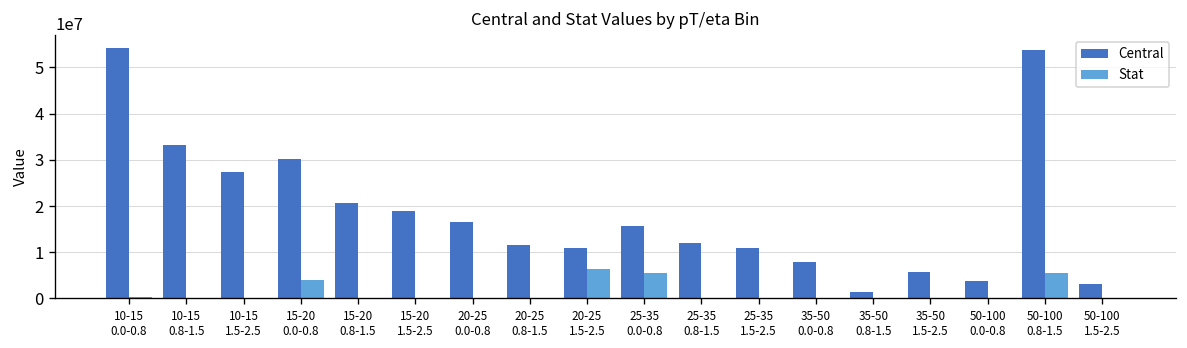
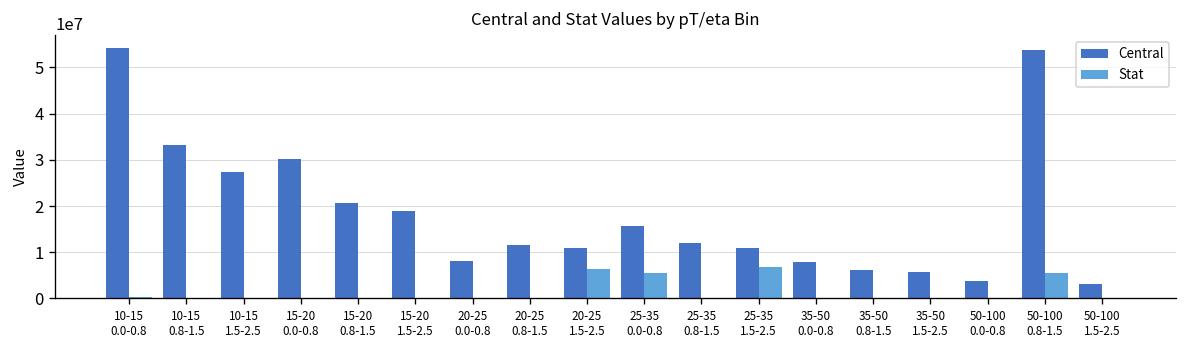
  {
    "Central": {
      "10-15 0.0-0.8": 54000000,
      "10-15 0.8-1.5": 33000000,
      "10-15 1.5-2.5": 27000000,
      "15-20 0.0-0.8": 30000000,
      "15-20 0.8-1.5": 21000000,
      "15-20 1.5-2.5": 19000000,
-     "20-25 0.0-0.8": 16000000,
+     "20-25 0.0-0.8": 8000000,
      "20-25 0.8-1.5": 12000000,
      "20-25 1.5-2.5": 11000000,
      "25-35 0.0-0.8": 16000000,
      "25-35 0.8-1.5": 12000000,
      "25-35 1.5-2.5": 11000000,
      "35-50 0.0-0.8": 8000000,
-     "35-50 0.8-1.5": 1000000,
+     "35-50 0.8-1.5": 6000000,
      "35-50 1.5-2.5": 6000000,
      "50-100 0.0-0.8": 4000000,
      "50-100 0.8-1.5": 54000000,
      "50-100 1.5-2.5": 3000000
    },
    "Stat": {
-     "15-20 0.0-0.8": 4000000,
+     "15-20 0.0-0.8": 0,
      "20-25 1.5-2.5": 6000000,
      "25-35 0.0-0.8": 5000000,
-     "25-35 1.5-2.5": 0,
+     "25-35 1.5-2.5": 7000000,
      "50-100 0.8-1.5": 6000000
    }
  }
